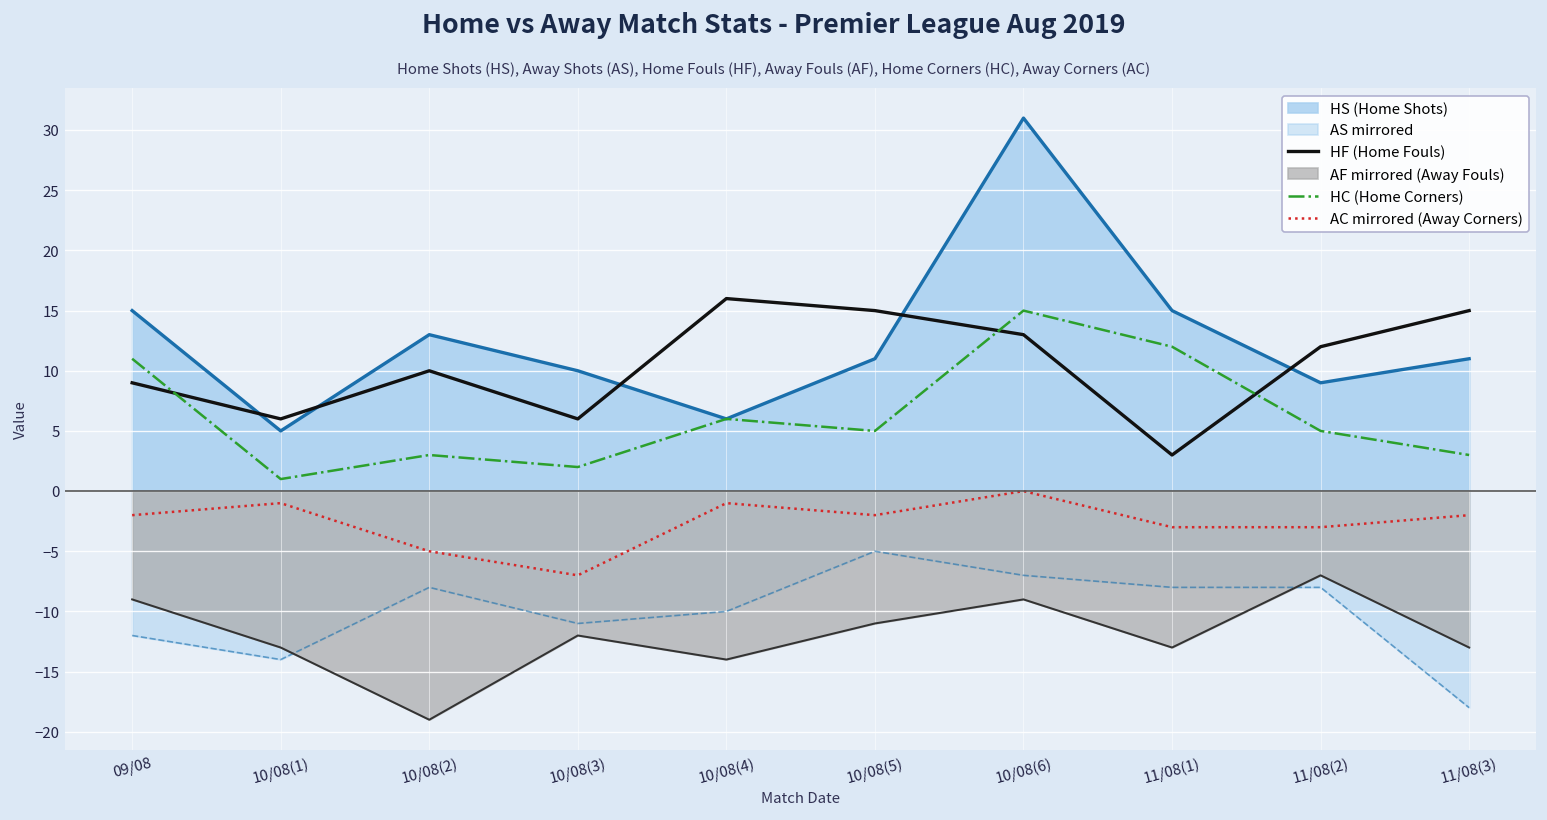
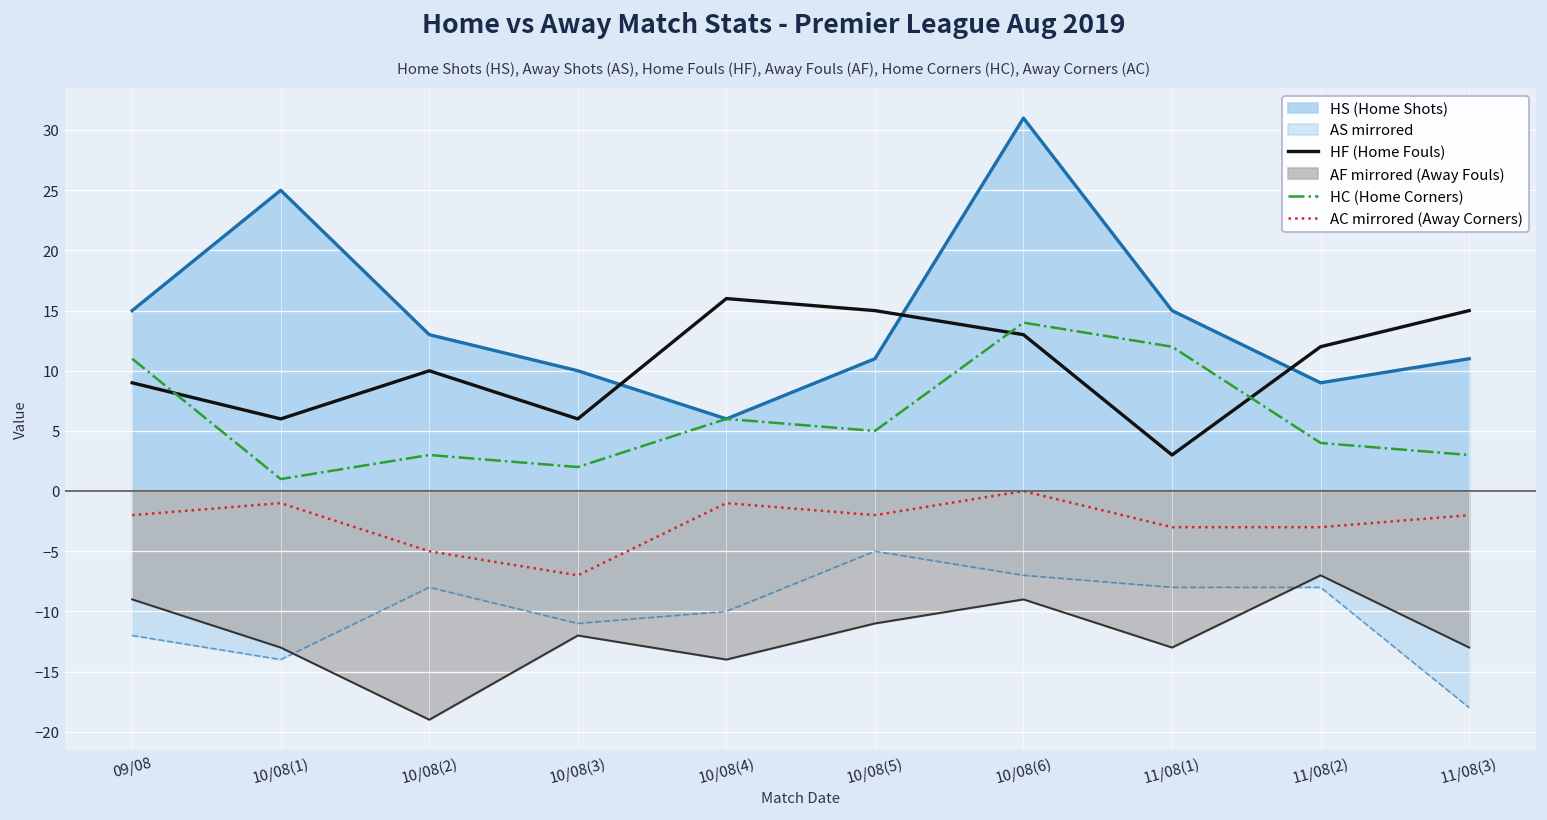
  {
    "HS (Home Shots)": {
      "09/08": 15,
-     "10/08(1)": 5,
+     "10/08(1)": 25,
      "10/08(2)": 13,
      "10/08(3)": 10,
      "10/08(5)": 11,
      "10/08(6)": 31,
      "11/08(1)": 15,
      "11/08(2)": 9,
      "11/08(3)": 11
    },
    "HC (Home Corners)": {
      "09/08": 11,
      "10/08(1)": 1,
      "10/08(2)": 3,
      "10/08(3)": 2,
      "10/08(5)": 5,
-     "10/08(6)": 15,
+     "10/08(6)": 14,
      "11/08(1)": 12,
-     "11/08(2)": 5,
+     "11/08(2)": 4,
      "11/08(3)": 3
    },
    "AC mirrored (Away Corners)": {
      "09/08": -2,
      "10/08(1)": -1,
      "10/08(2)": -5,
      "10/08(3)": -7,
      "10/08(4)": -1,
      "10/08(5)": -2,
      "11/08(1)": -3,
      "11/08(2)": -3,
      "11/08(3)": -2
    }
  }
